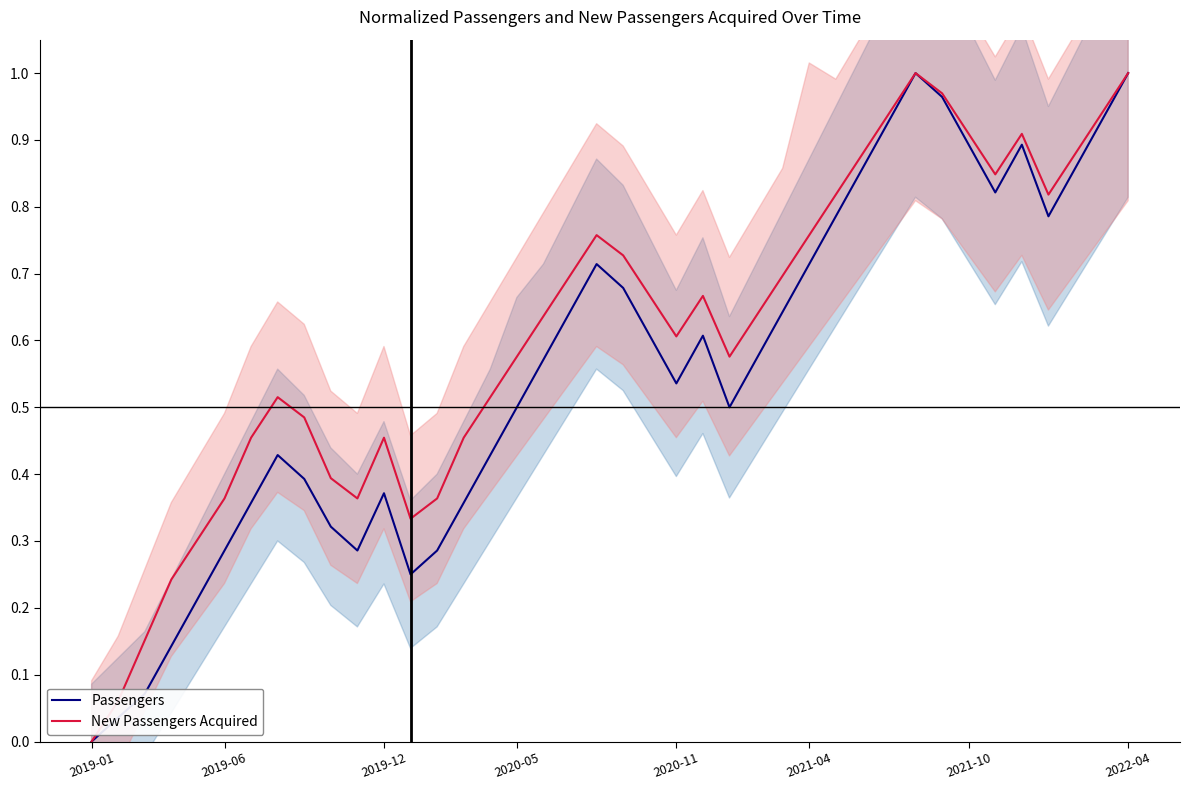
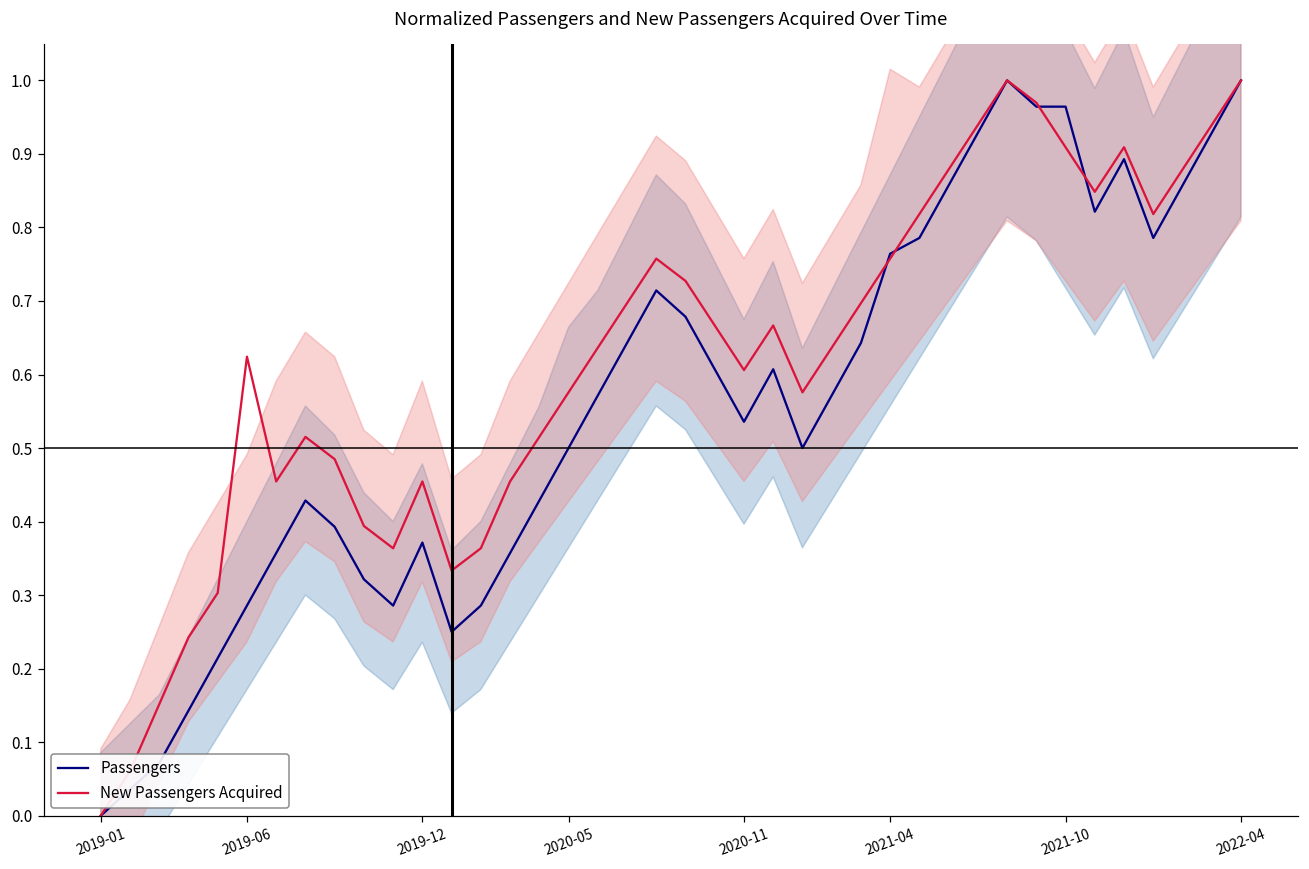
  {
    "Passengers": {
      "2019-06": 0.29,
      "2019-12": 0.37,
      "2020-05": 0.50,
      "2020-11": 0.54,
-     "2021-04": 0.71,
-     "2021-10": 0.89
+     "2021-04": 0.76,
+     "2021-10": 0.96
    },
    "New Passengers Acquired": {
-     "2019-06": 0.36,
+     "2019-06": 0.62,
      "2019-12": 0.45,
      "2020-05": 0.58,
      "2020-11": 0.61,
      "2021-04": 0.76,
      "2021-10": 0.91
    }
  }
